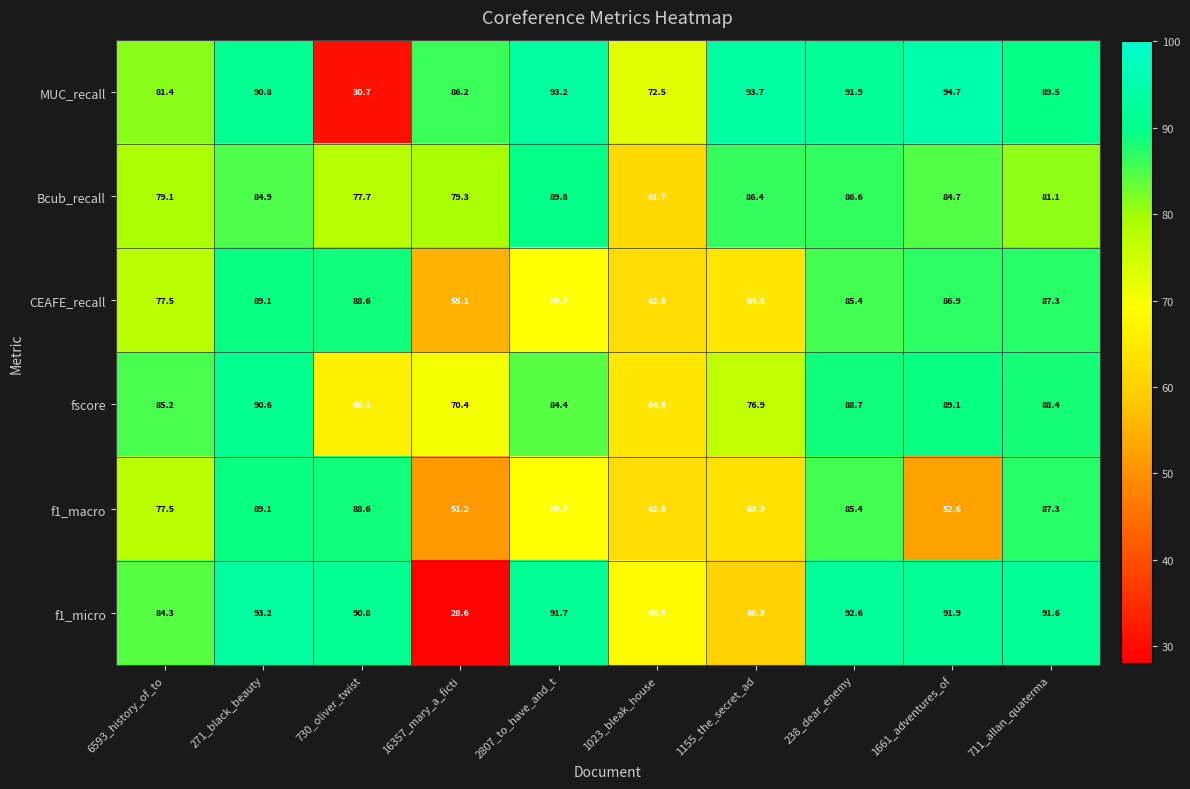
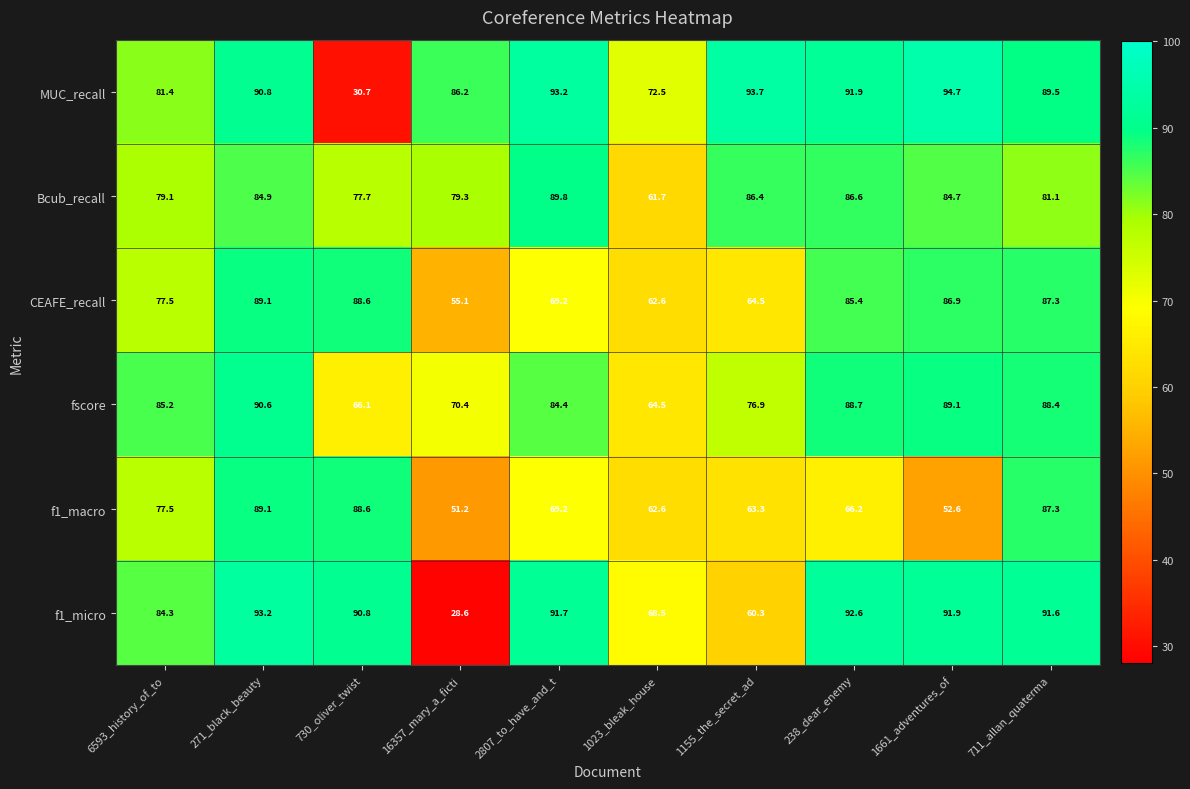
  {
    "MUC_recall": {
      "6593_history_of_to": 81.4,
      "271_black_beauty": 90.8,
      "730_oliver_twist": 30.7,
      "16357_mary_a_ficti": 86.2,
      "2807_to_have_and_t": 93.2,
      "1023_bleak_house": 72.5,
      "1155_the_secret_ad": 93.7,
      "238_dear_enemy": 91.9,
      "1661_adventures_of": 94.7,
      "711_allan_quaterma": 89.5
    },
    "Bcub_recall": {
      "6593_history_of_to": 79.1,
      "271_black_beauty": 84.9,
      "730_oliver_twist": 77.7,
      "16357_mary_a_ficti": 79.3,
      "2807_to_have_and_t": 89.8,
      "1023_bleak_house": 61.7,
      "1155_the_secret_ad": 86.4,
      "238_dear_enemy": 86.6,
      "1661_adventures_of": 84.7,
      "711_allan_quaterma": 81.1
    },
    "CEAFE_recall": {
      "6593_history_of_to": 77.5,
      "271_black_beauty": 89.1,
      "730_oliver_twist": 88.6,
      "16357_mary_a_ficti": 55.1,
      "2807_to_have_and_t": 69.2,
      "1023_bleak_house": 62.6,
      "1155_the_secret_ad": 64.5,
      "238_dear_enemy": 85.4,
      "1661_adventures_of": 86.9,
      "711_allan_quaterma": 87.3
    },
    "fscore": {
      "6593_history_of_to": 85.2,
      "271_black_beauty": 90.6,
      "730_oliver_twist": 66.1,
      "16357_mary_a_ficti": 70.4,
      "2807_to_have_and_t": 84.4,
      "1023_bleak_house": 64.5,
      "1155_the_secret_ad": 76.9,
      "238_dear_enemy": 88.7,
      "1661_adventures_of": 89.1,
      "711_allan_quaterma": 88.4
    },
    "f1_macro": {
      "6593_history_of_to": 77.5,
      "271_black_beauty": 89.1,
      "730_oliver_twist": 88.6,
      "16357_mary_a_ficti": 51.2,
      "2807_to_have_and_t": 69.2,
      "1023_bleak_house": 62.6,
      "1155_the_secret_ad": 63.3,
-     "238_dear_enemy": 85.4,
+     "238_dear_enemy": 66.2,
      "1661_adventures_of": 52.6,
      "711_allan_quaterma": 87.3
    },
    "f1_micro": {
      "6593_history_of_to": 84.3,
      "271_black_beauty": 93.2,
      "730_oliver_twist": 90.8,
      "16357_mary_a_ficti": 28.6,
      "2807_to_have_and_t": 91.7,
      "1023_bleak_house": 68.5,
      "1155_the_secret_ad": 60.3,
      "238_dear_enemy": 92.6,
      "1661_adventures_of": 91.9,
      "711_allan_quaterma": 91.6
    }
  }
